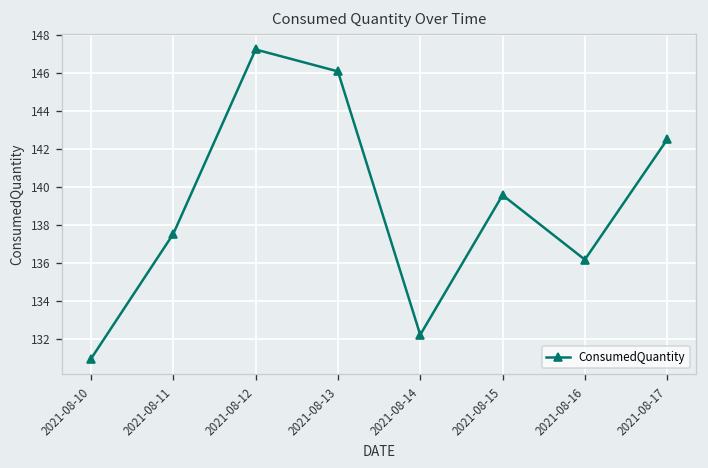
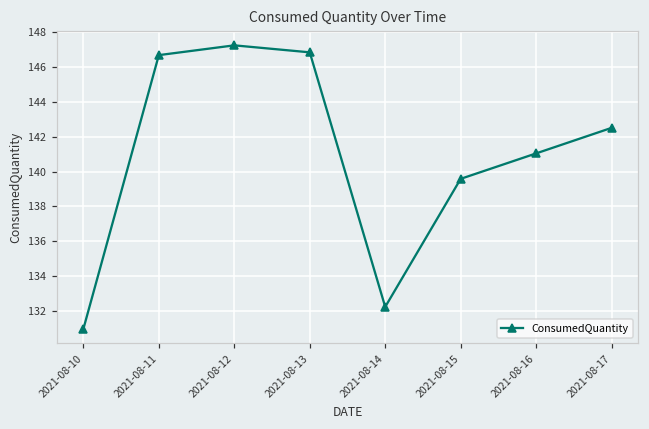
  {
    "2021-08-10": 131.0,
-   "2021-08-11": 137.5,
+   "2021-08-11": 146.7,
    "2021-08-12": 147.3,
-   "2021-08-13": 146.1,
+   "2021-08-13": 146.8,
    "2021-08-14": 132.2,
    "2021-08-15": 139.6,
-   "2021-08-16": 136.2,
+   "2021-08-16": 141.0,
    "2021-08-17": 142.5
  }
